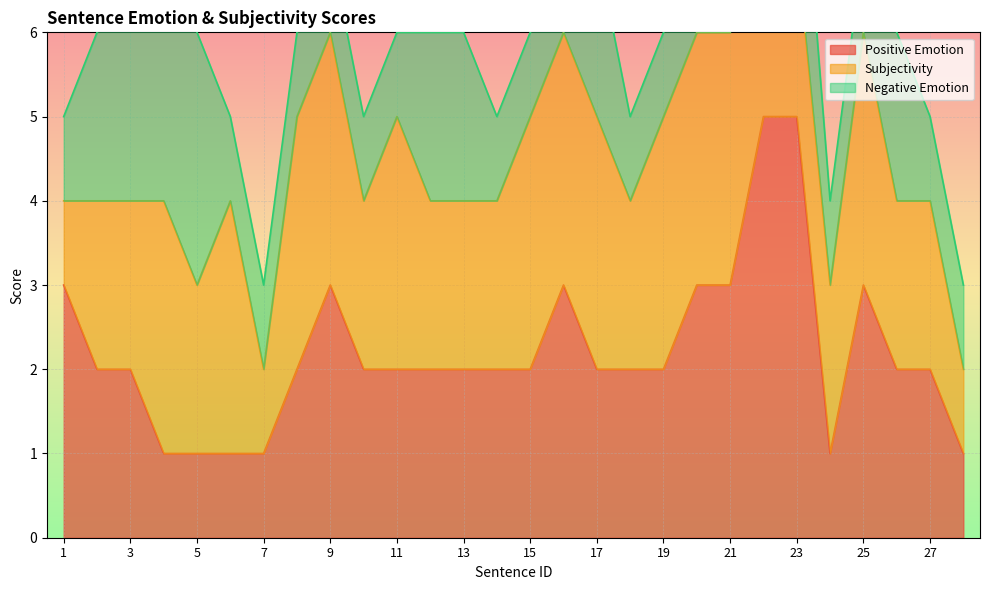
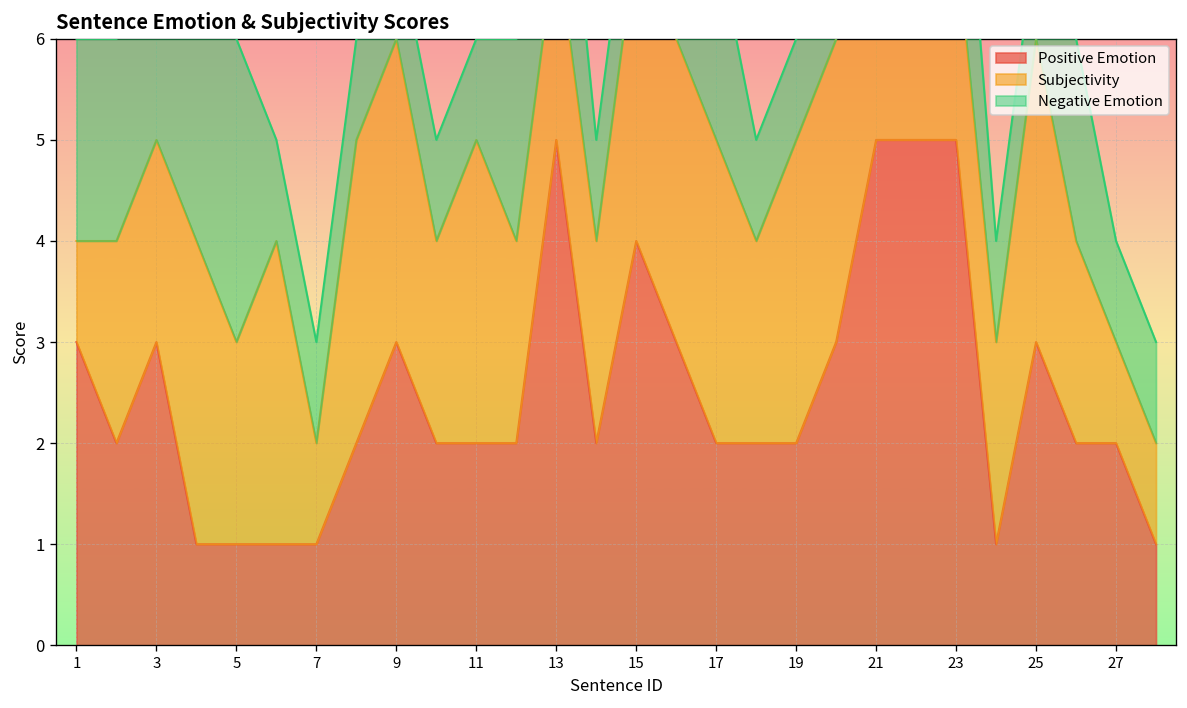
  {
    "Positive Emotion": {
      "1": 3,
-     "3": 2,
+     "3": 3,
      "5": 1,
      "7": 1,
      "9": 3,
      "11": 2,
-     "13": 2,
-     "15": 2,
+     "13": 5,
+     "15": 4,
      "17": 2,
      "19": 2,
-     "21": 3,
+     "21": 5,
      "23": 5,
      "25": 3,
      "27": 2
    },
    "Subjectivity": {
      "1": 1,
      "3": 2,
      "5": 2,
      "7": 1,
      "9": 3,
      "11": 3,
      "17": 3,
      "19": 3,
      "25": 3,
-     "27": 2
+     "27": 1
    },
    "Negative Emotion": {
-     "1": 1,
+     "1": 2,
      "5": 3,
      "7": 1,
      "11": 1,
      "19": 1,
      "27": 1
    }
  }
